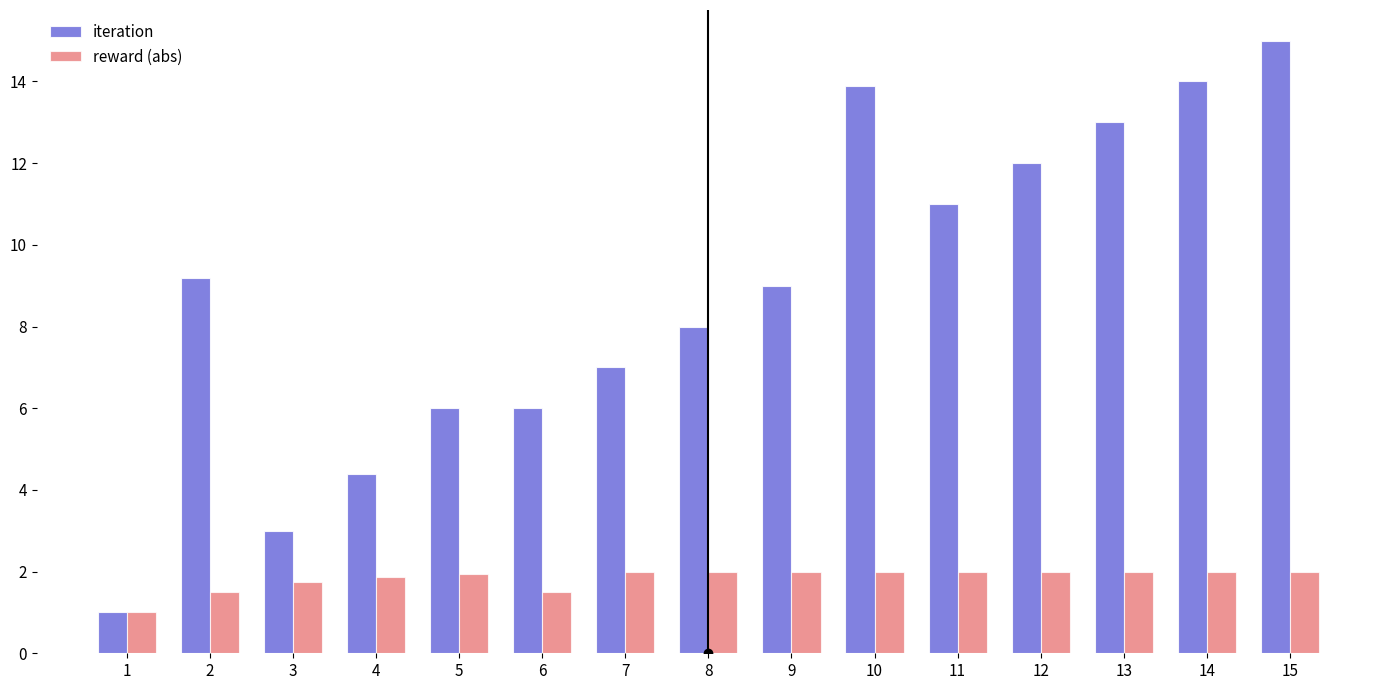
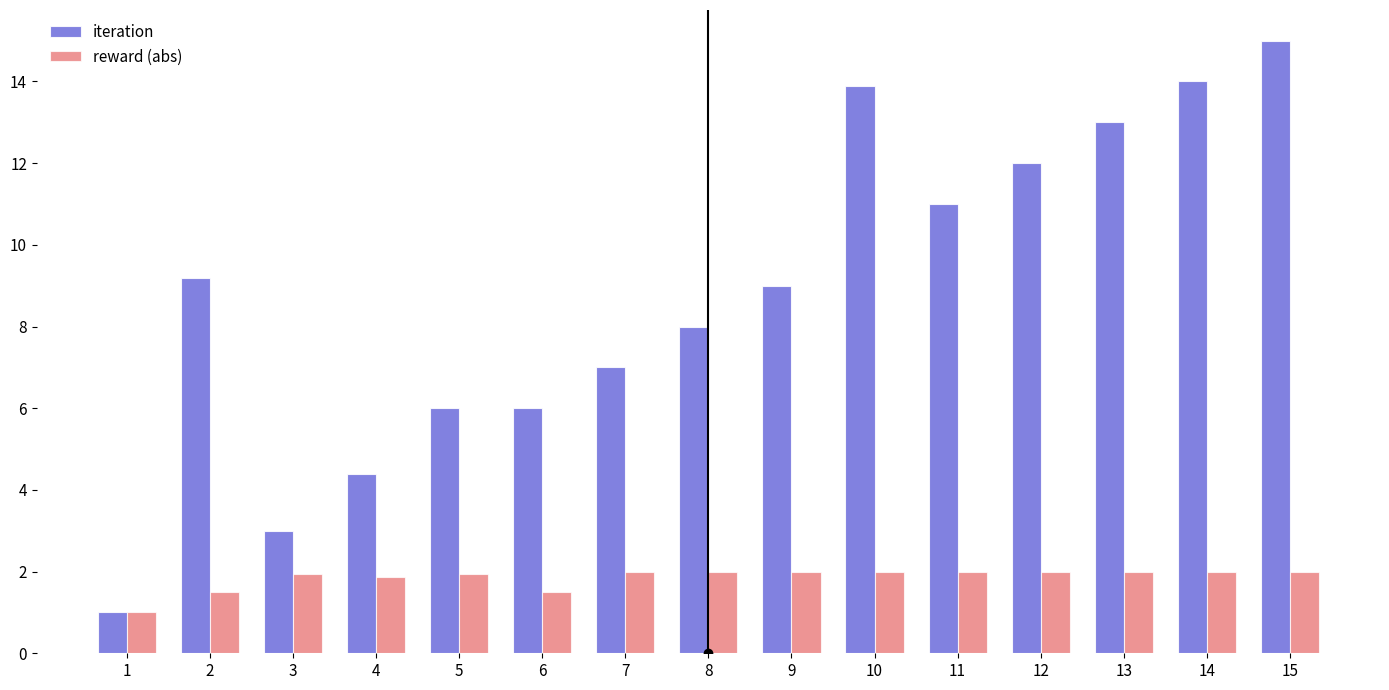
  {
    "iteration": {
      "1": 1.0,
      "2": 9.2,
      "3": 3.0,
      "4": 4.4,
      "5": 6.0,
      "6": 6.0,
      "7": 7.0,
      "8": 8.0,
      "9": 9.0,
      "10": 13.9,
      "11": 11.0,
      "12": 12.0,
      "13": 13.0,
      "14": 14.0,
      "15": 15.0
    },
    "reward (abs)": {
      "1": 1.0,
      "2": 1.5,
-     "3": 1.8,
+     "3": 2.0,
      "4": 1.9,
      "5": 1.9,
      "6": 1.5,
      "7": 2.0,
      "8": 2.0,
      "9": 2.0,
      "10": 2.0,
      "11": 2.0,
      "12": 2.0,
      "13": 2.0,
      "14": 2.0,
      "15": 2.0
    }
  }
